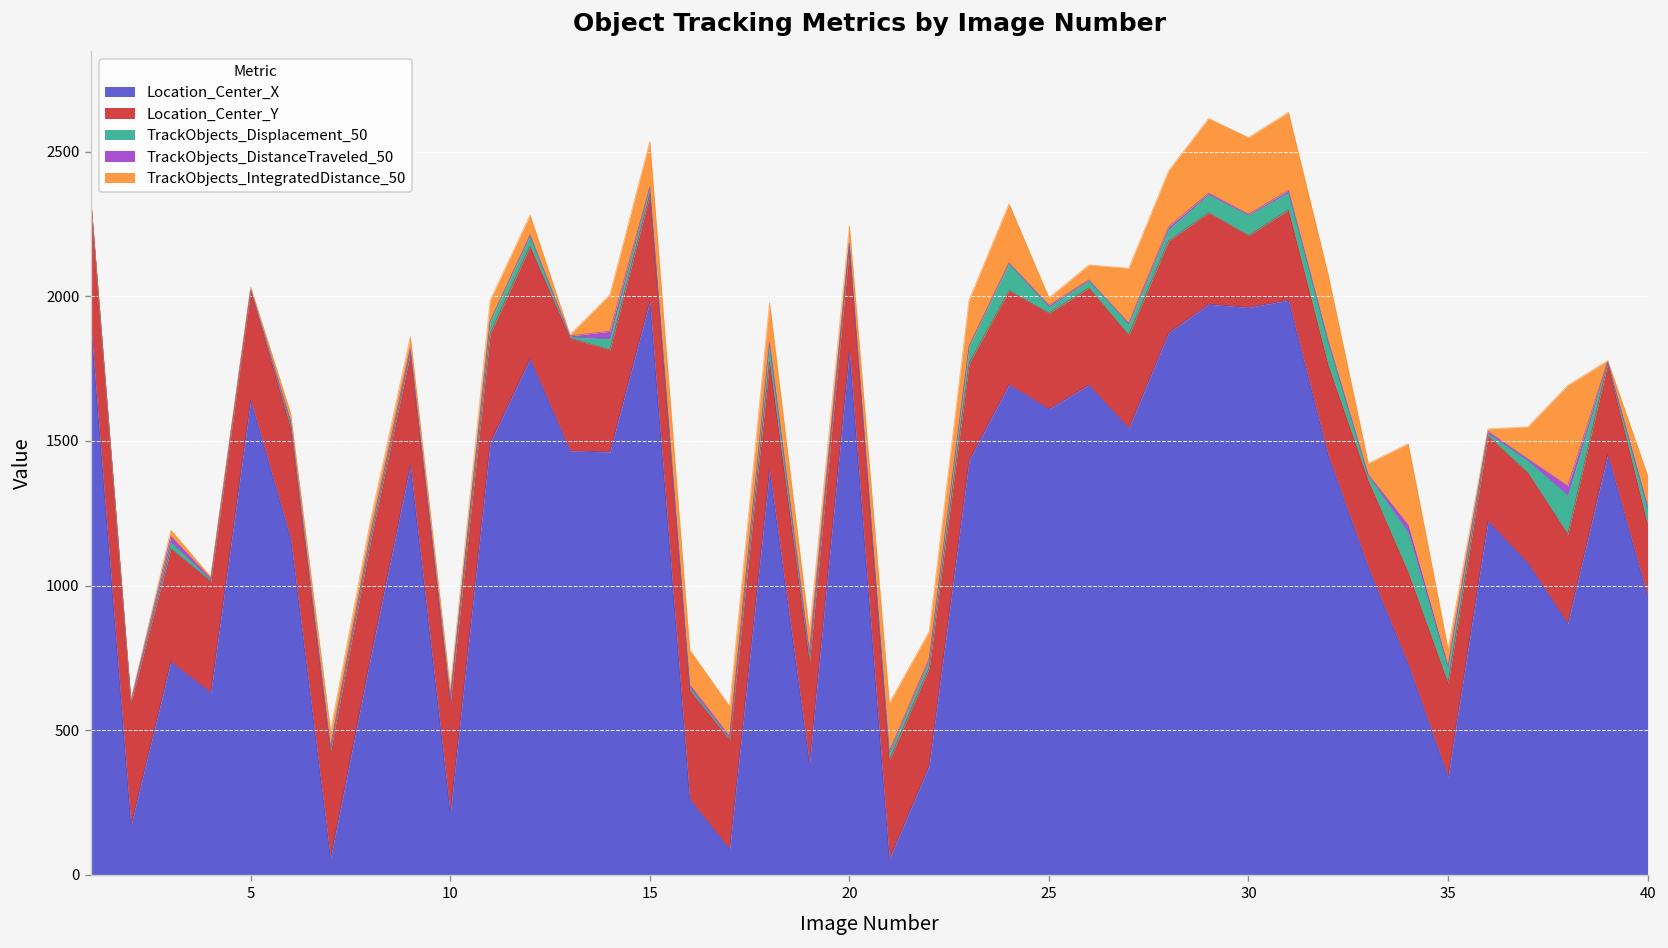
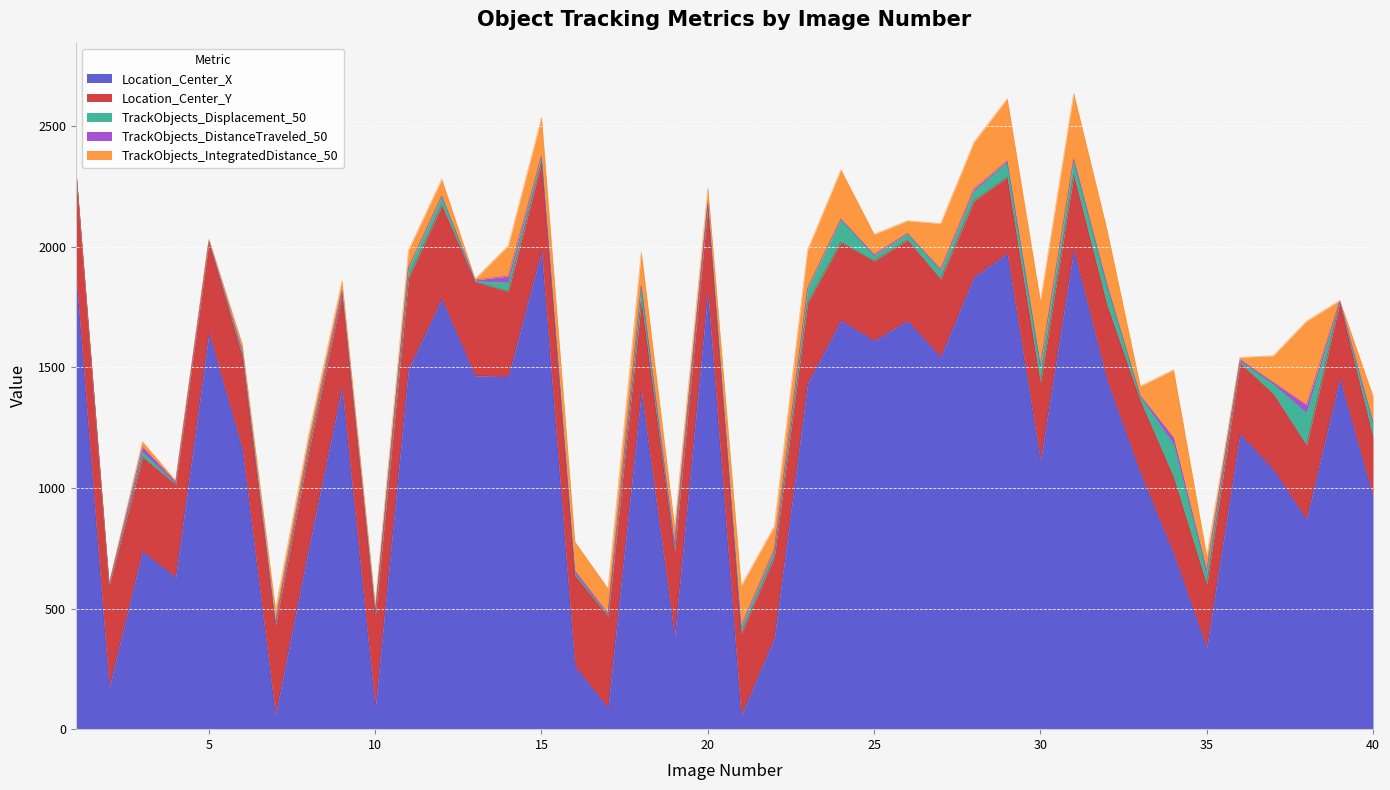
  {
    "Location_Center_X": {
      "5": 1640,
-     "10": 210,
+     "10": 80,
      "15": 1980,
      "20": 1810,
      "25": 1610,
-     "30": 1960,
+     "30": 1110,
      "35": 340,
      "40": 960
    },
    "Location_Center_Y": {
      "10": 380,
      "15": 370,
      "20": 360,
      "25": 330,
-     "30": 250,
-     "35": 320,
+     "30": 320,
+     "35": 260,
      "40": 250
    },
    "TrackObjects_IntegratedDistance_50": {
      "10": 30,
      "15": 160,
      "20": 60,
-     "25": 30,
+     "25": 80,
      "30": 260,
      "35": 60,
      "40": 110
    }
  }
